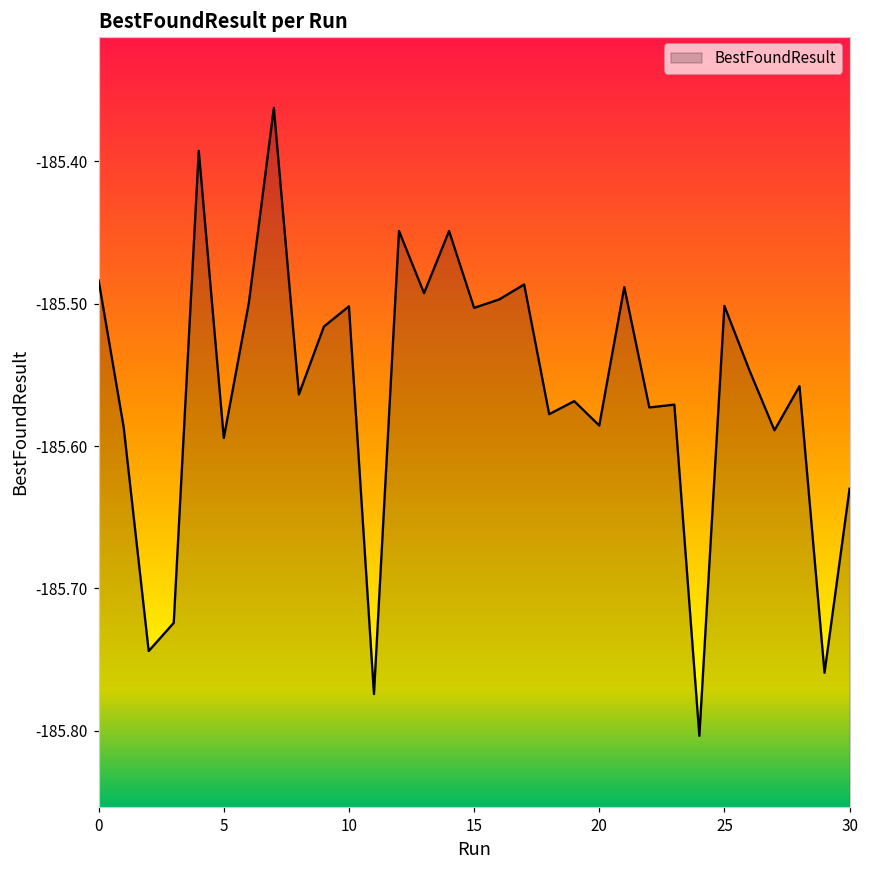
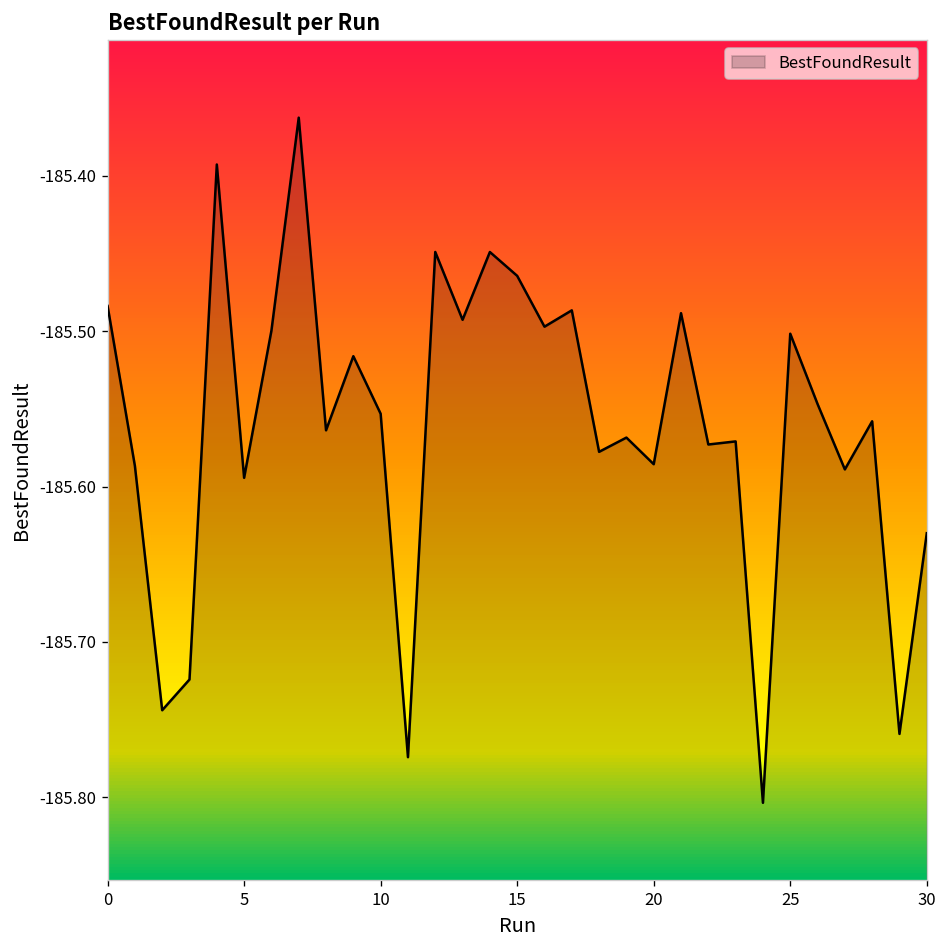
  {
    "0": -185.484,
    "5": -185.594,
-   "10": -185.502,
-   "15": -185.503,
+   "10": -185.553,
+   "15": -185.464,
    "20": -185.586,
    "25": -185.502,
    "30": -185.630
  }
